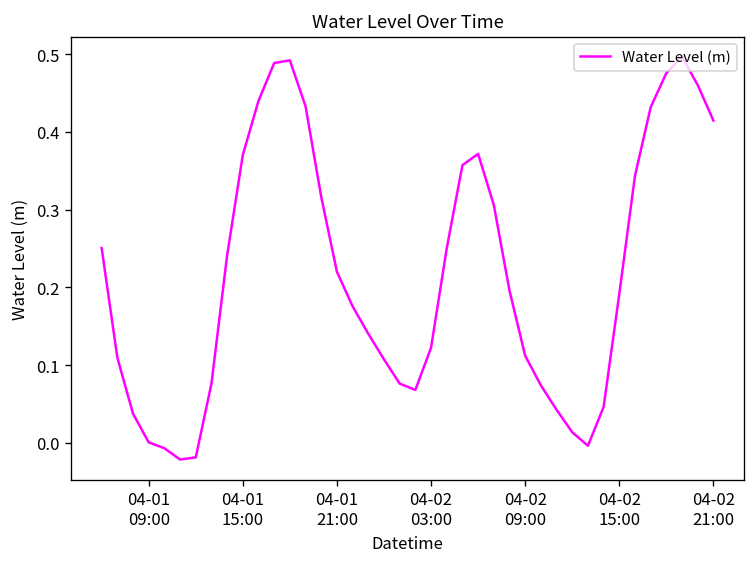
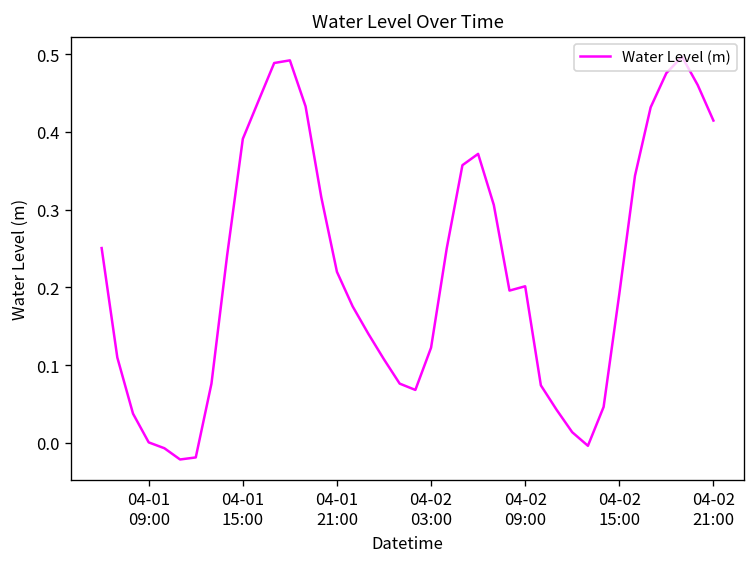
  {
    "04-01 09:00": 0.00,
-   "04-01 15:00": 0.37,
+   "04-01 15:00": 0.39,
    "04-01 21:00": 0.22,
    "04-02 03:00": 0.12,
-   "04-02 09:00": 0.11,
+   "04-02 09:00": 0.20,
    "04-02 15:00": 0.19,
    "04-02 21:00": 0.41
  }
